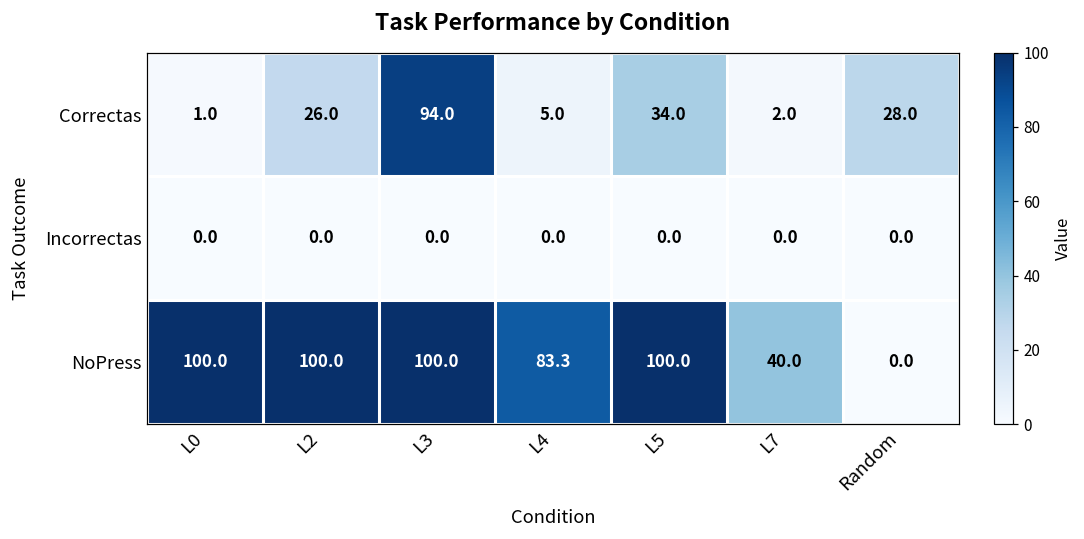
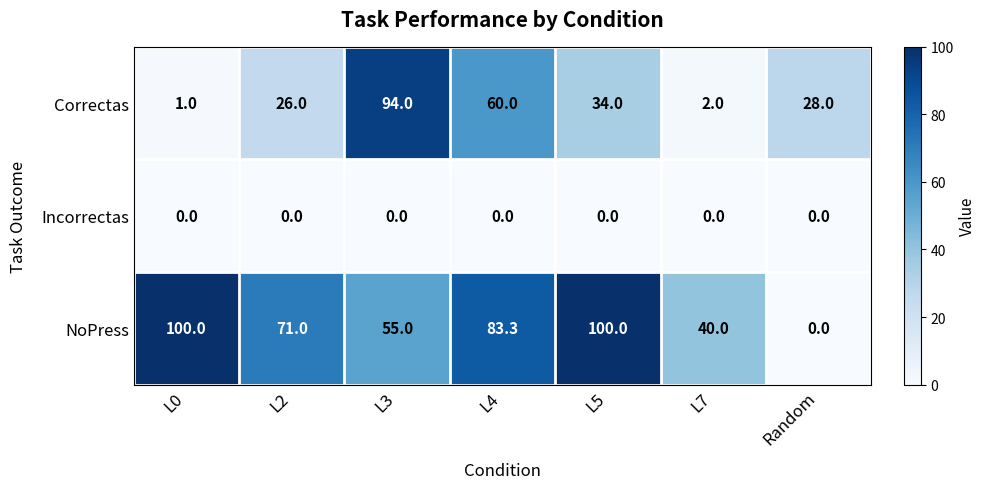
  {
    "Correctas": {
      "L0": 1.0,
      "L2": 26.0,
      "L3": 94.0,
-     "L4": 5.0,
+     "L4": 60.0,
      "L5": 34.0,
      "L7": 2.0,
      "Random": 28.0
    },
    "Incorrectas": {
      "L0": 0.0,
      "L2": 0.0,
      "L3": 0.0,
      "L4": 0.0,
      "L5": 0.0,
      "L7": 0.0,
      "Random": 0.0
    },
    "NoPress": {
      "L0": 100.0,
-     "L2": 100.0,
-     "L3": 100.0,
+     "L2": 71.0,
+     "L3": 55.0,
      "L4": 83.3,
      "L5": 100.0,
      "L7": 40.0,
      "Random": 0.0
    }
  }
